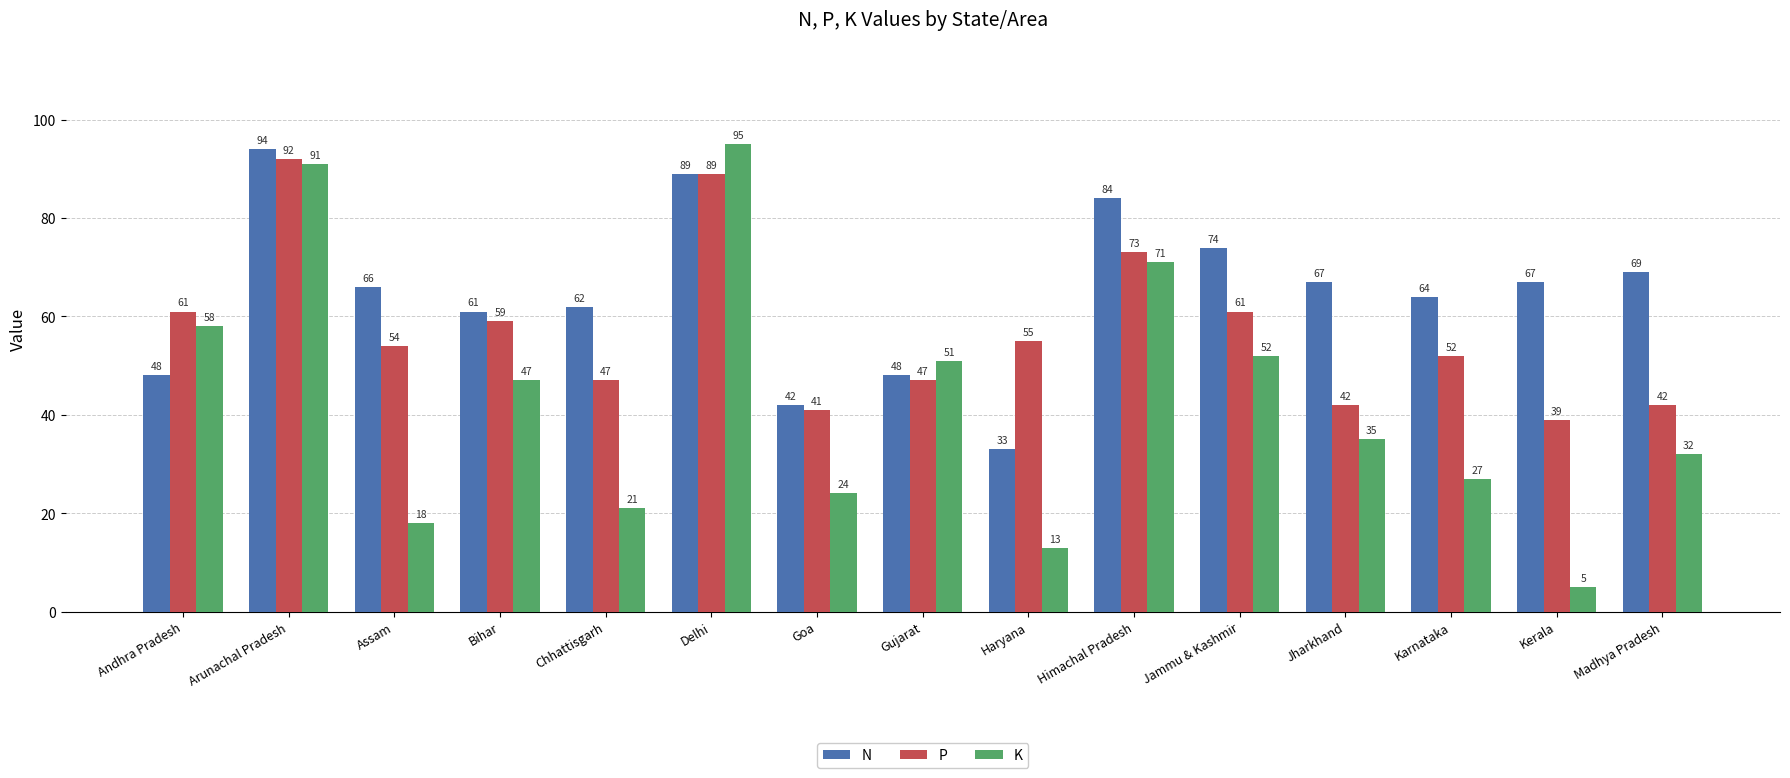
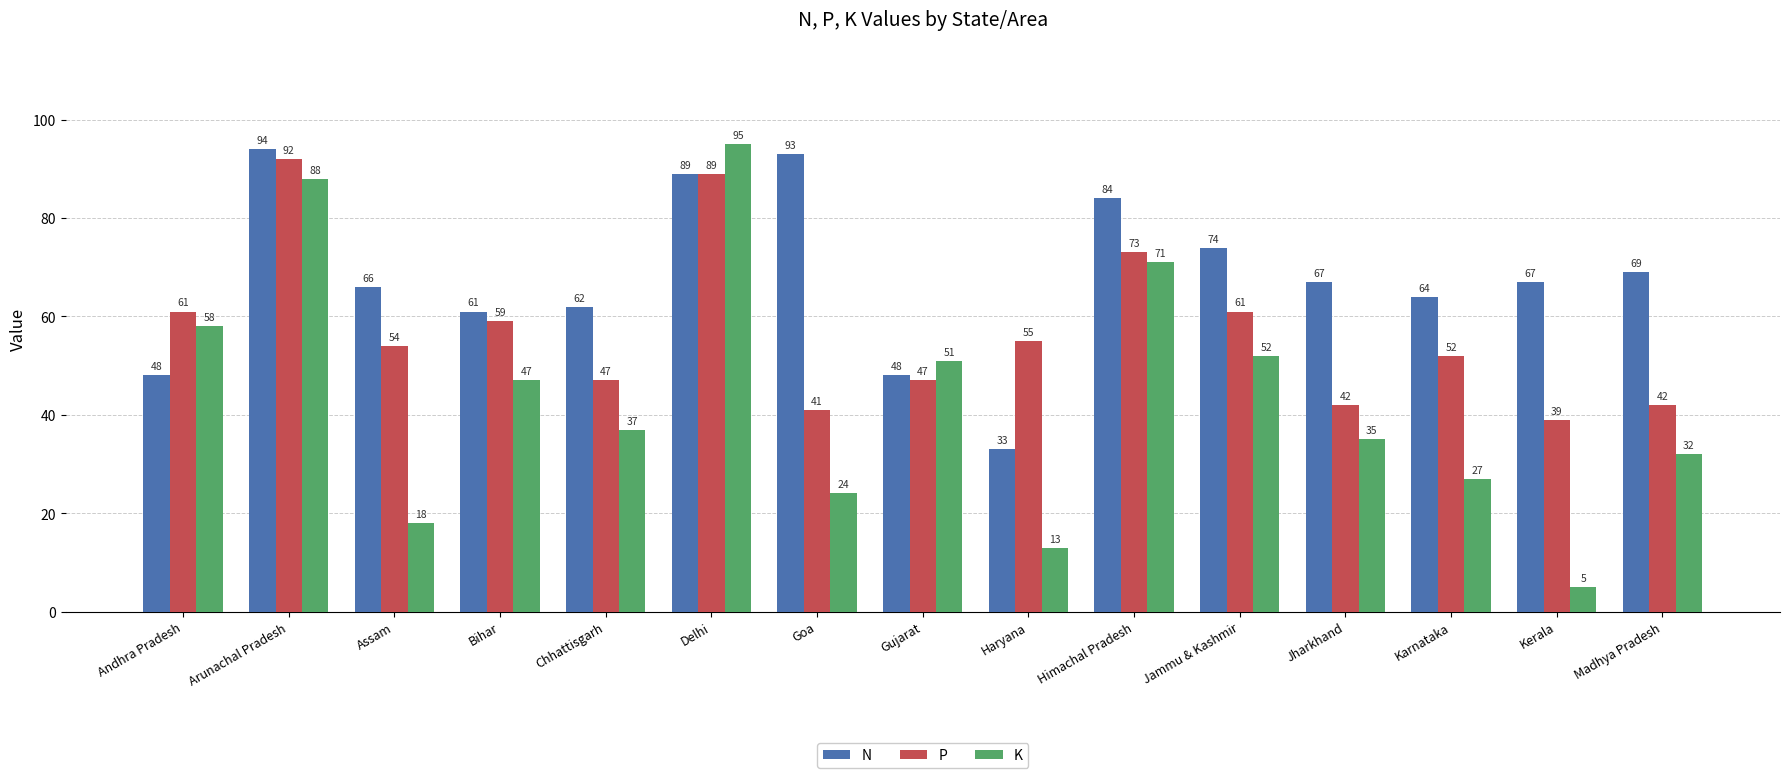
  {
    "N": {
      "Andhra Pradesh": 48,
      "Arunachal Pradesh": 94,
      "Assam": 66,
      "Bihar": 61,
      "Chhattisgarh": 62,
      "Delhi": 89,
-     "Goa": 42,
+     "Goa": 93,
      "Gujarat": 48,
      "Haryana": 33,
      "Himachal Pradesh": 84,
      "Jammu & Kashmir": 74,
      "Jharkhand": 67,
      "Karnataka": 64,
      "Kerala": 67,
      "Madhya Pradesh": 69
    },
    "P": {
      "Andhra Pradesh": 61,
      "Arunachal Pradesh": 92,
      "Assam": 54,
      "Bihar": 59,
      "Chhattisgarh": 47,
      "Delhi": 89,
      "Goa": 41,
      "Gujarat": 47,
      "Haryana": 55,
      "Himachal Pradesh": 73,
      "Jammu & Kashmir": 61,
      "Jharkhand": 42,
      "Karnataka": 52,
      "Kerala": 39,
      "Madhya Pradesh": 42
    },
    "K": {
      "Andhra Pradesh": 58,
-     "Arunachal Pradesh": 91,
+     "Arunachal Pradesh": 88,
      "Assam": 18,
      "Bihar": 47,
-     "Chhattisgarh": 21,
+     "Chhattisgarh": 37,
      "Delhi": 95,
      "Goa": 24,
      "Gujarat": 51,
      "Haryana": 13,
      "Himachal Pradesh": 71,
      "Jammu & Kashmir": 52,
      "Jharkhand": 35,
      "Karnataka": 27,
      "Kerala": 5,
      "Madhya Pradesh": 32
    }
  }
